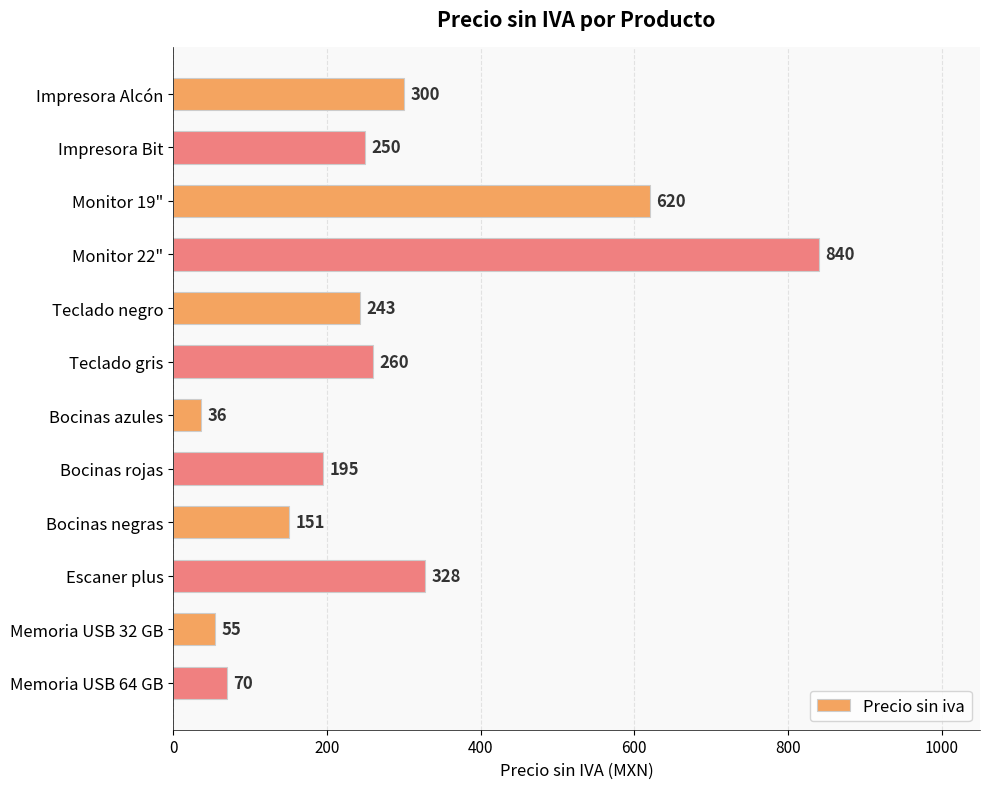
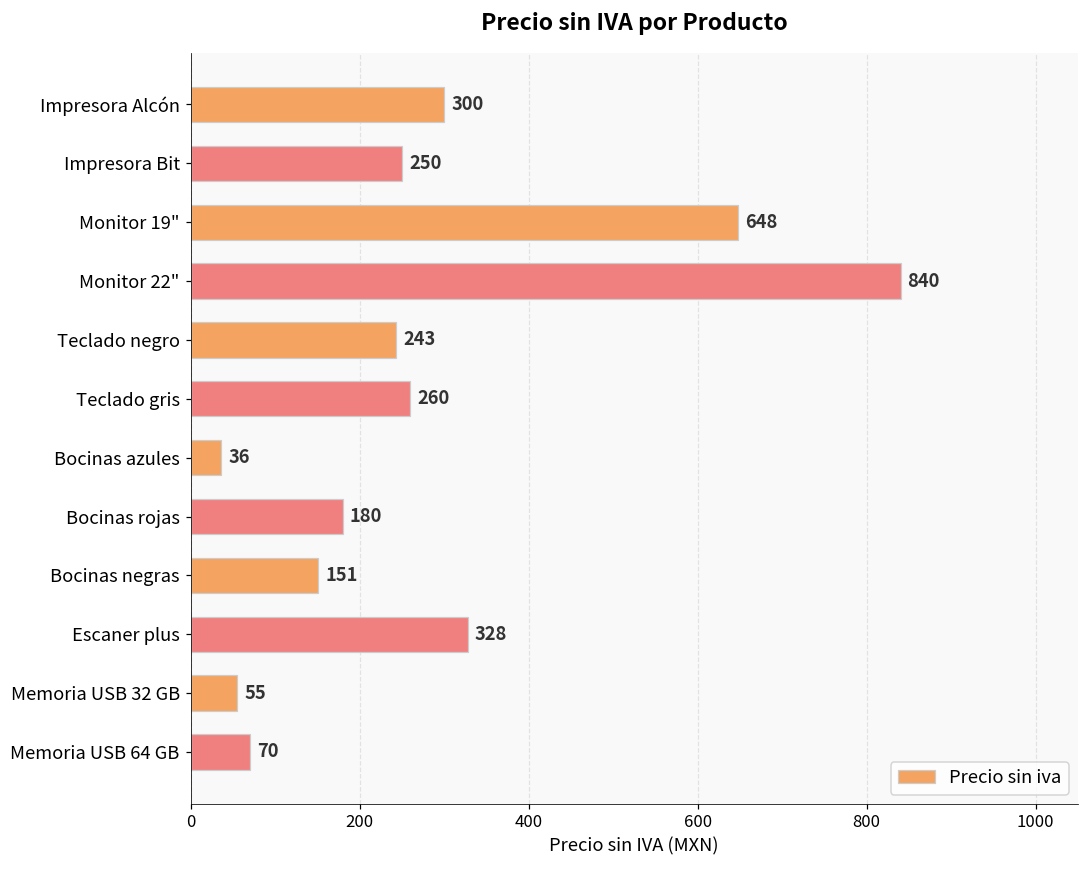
  {
    "Impresora Alcón": 300,
    "Impresora Bit": 250,
-   "Monitor 19\"": 620,
+   "Monitor 19\"": 648,
    "Monitor 22\"": 840,
    "Teclado negro": 243,
    "Teclado gris": 260,
    "Bocinas azules": 36,
-   "Bocinas rojas": 195,
+   "Bocinas rojas": 180,
    "Bocinas negras": 151,
    "Escaner plus": 328,
    "Memoria USB 32 GB": 55,
    "Memoria USB 64 GB": 70
  }
